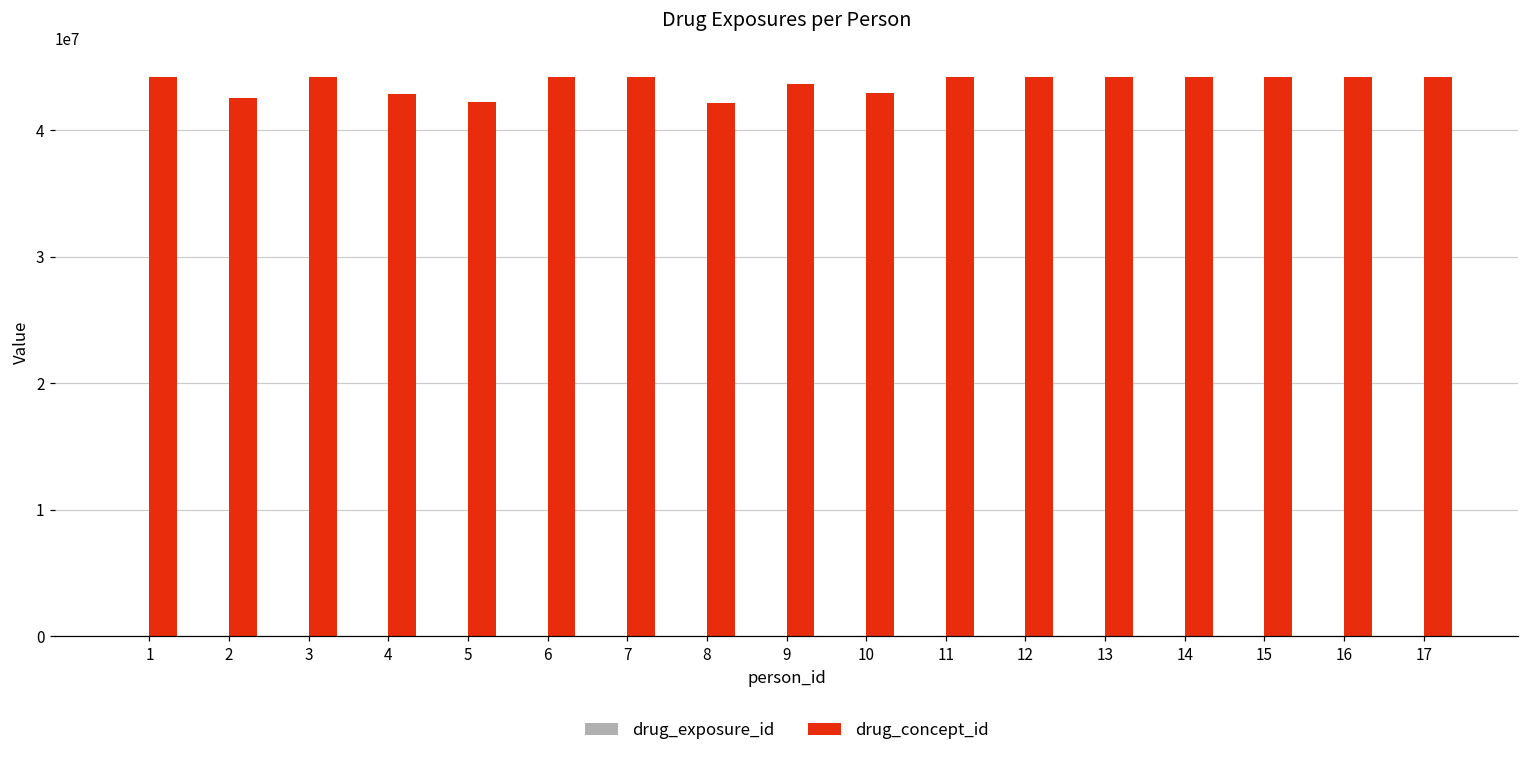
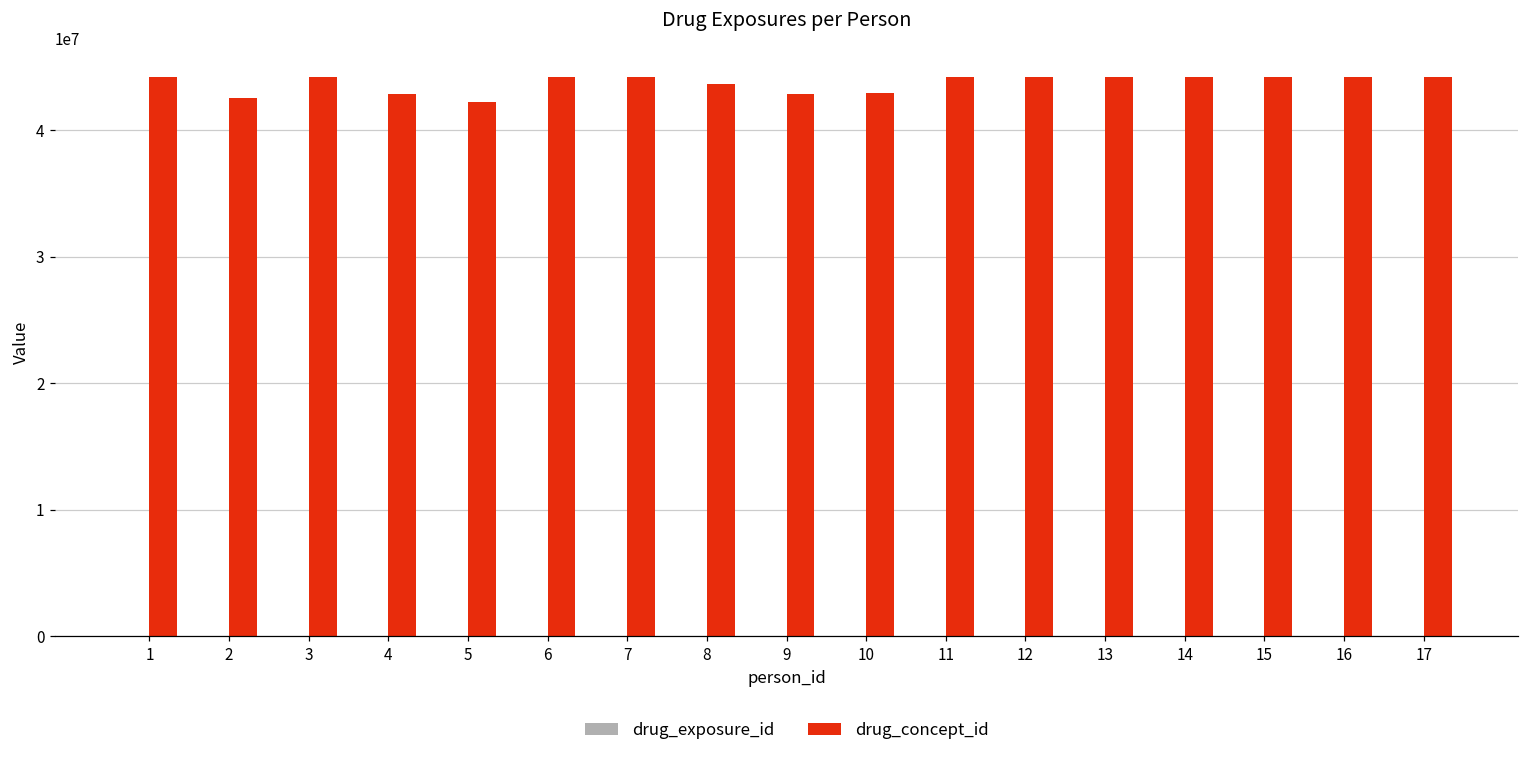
  {
    "drug_concept_id": {
      "1": 44200000,
      "2": 42500000,
      "3": 44200000,
      "4": 42800000,
      "5": 42200000,
      "6": 44200000,
      "7": 44200000,
-     "8": 42200000,
-     "9": 43600000,
+     "8": 43600000,
+     "9": 42900000,
      "10": 42900000,
      "11": 44200000,
      "12": 44200000,
      "13": 44200000,
      "14": 44200000,
      "15": 44200000,
      "16": 44200000,
      "17": 44200000
    }
  }
